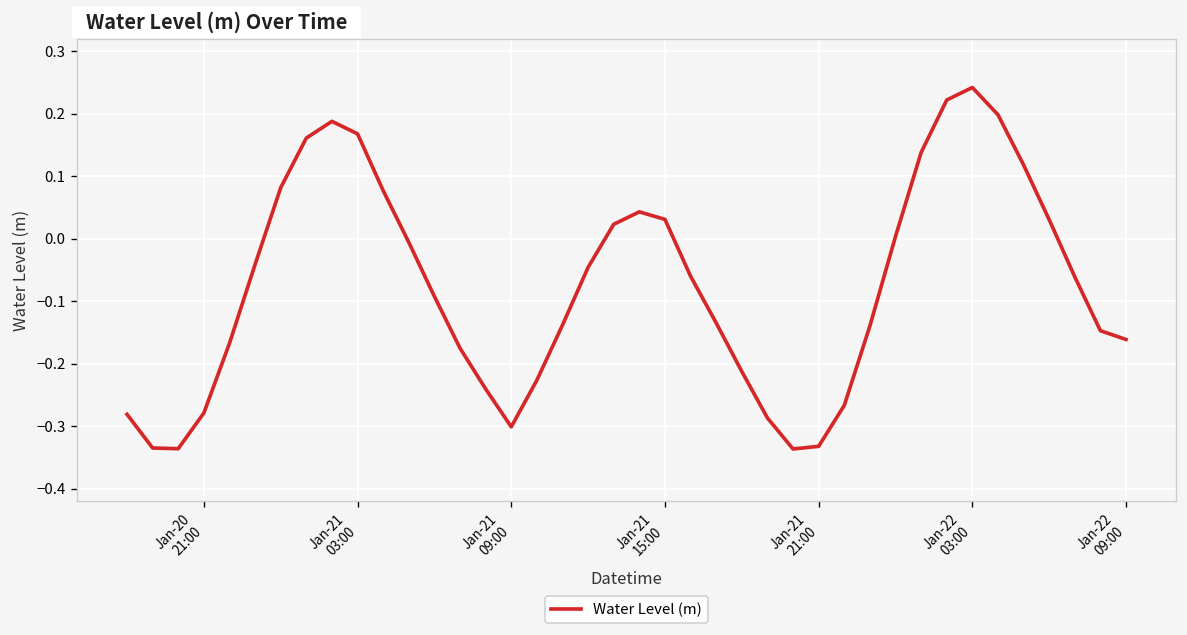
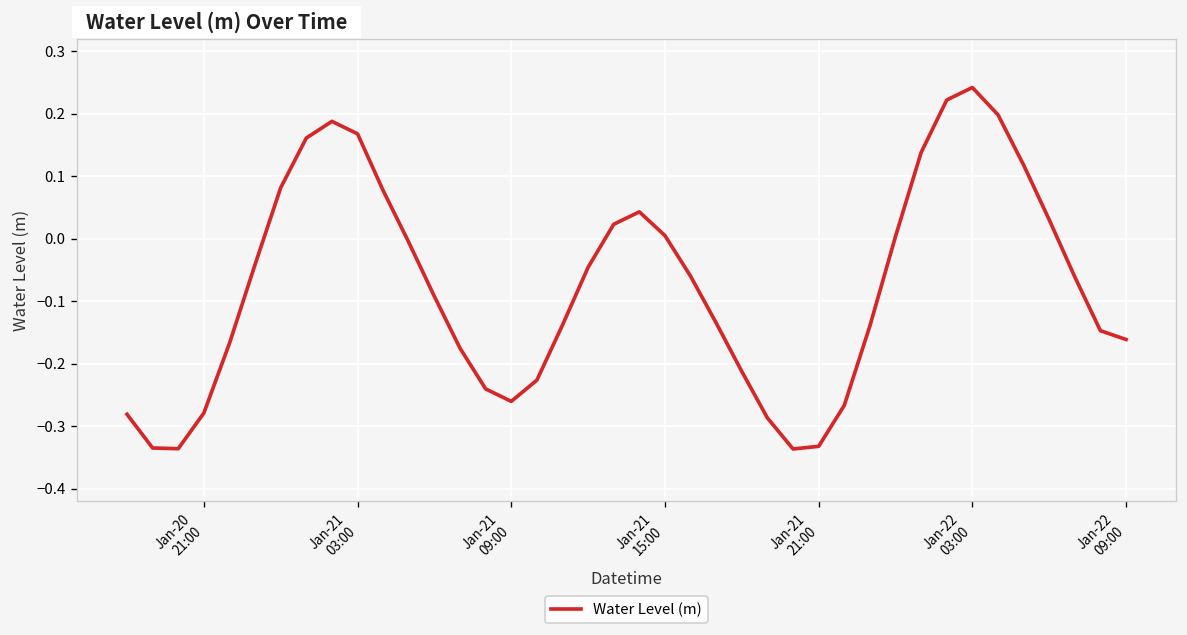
  {
    "Jan-20 21:00": -0.28,
    "Jan-21 03:00": 0.17,
-   "Jan-21 09:00": -0.30,
-   "Jan-21 15:00": 0.03,
+   "Jan-21 09:00": -0.26,
+   "Jan-21 15:00": 0.00,
    "Jan-21 21:00": -0.33,
    "Jan-22 03:00": 0.24,
    "Jan-22 09:00": -0.16
  }
